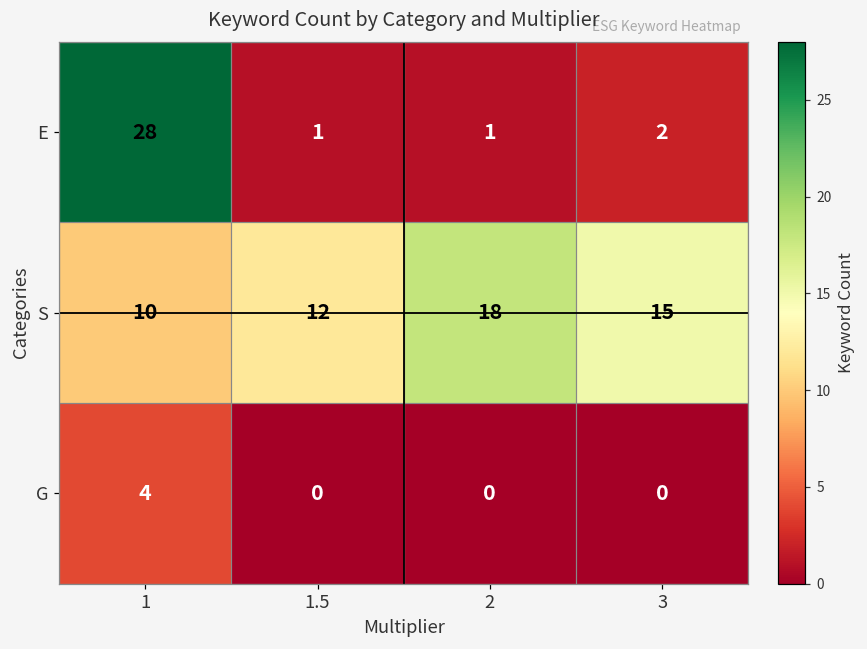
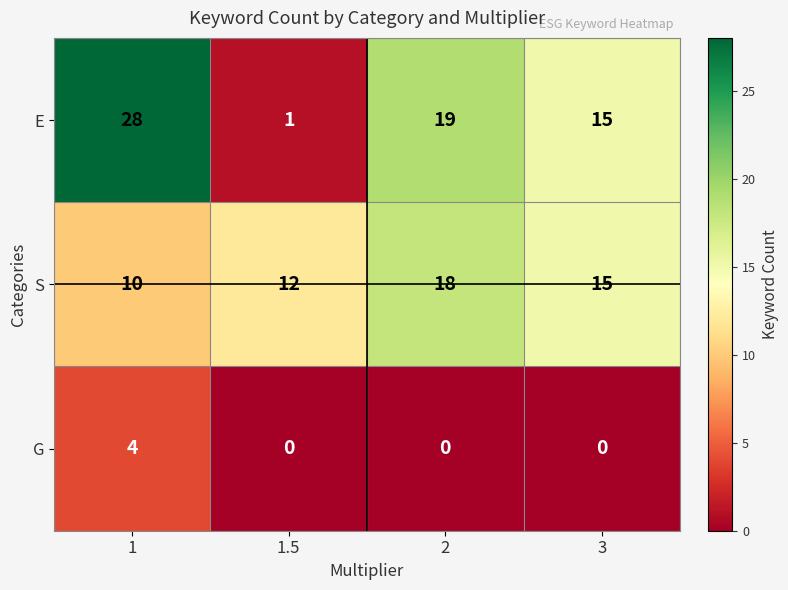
  {
    "E": {
      "1": 28,
      "1.5": 1,
-     "2": 1,
-     "3": 2
+     "2": 19,
+     "3": 15
    },
    "S": {
      "1": 10,
      "1.5": 12,
      "2": 18,
      "3": 15
    },
    "G": {
      "1": 4,
      "1.5": 0,
      "2": 0,
      "3": 0
    }
  }
